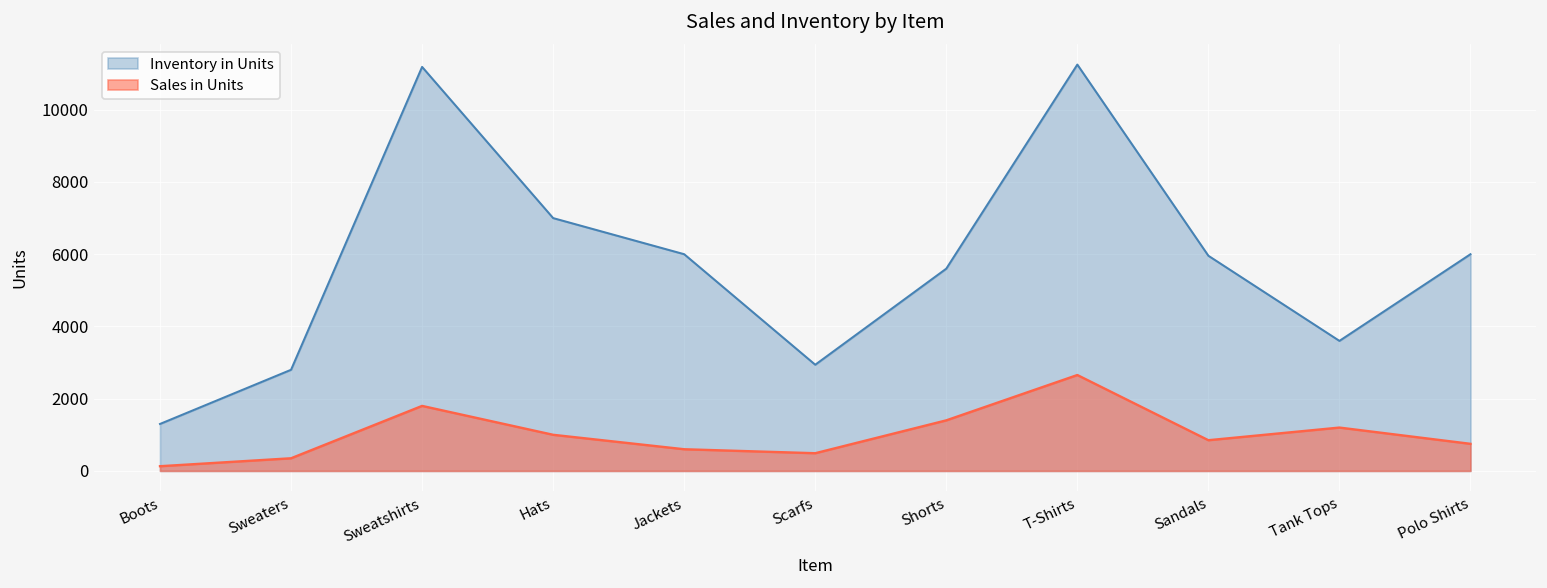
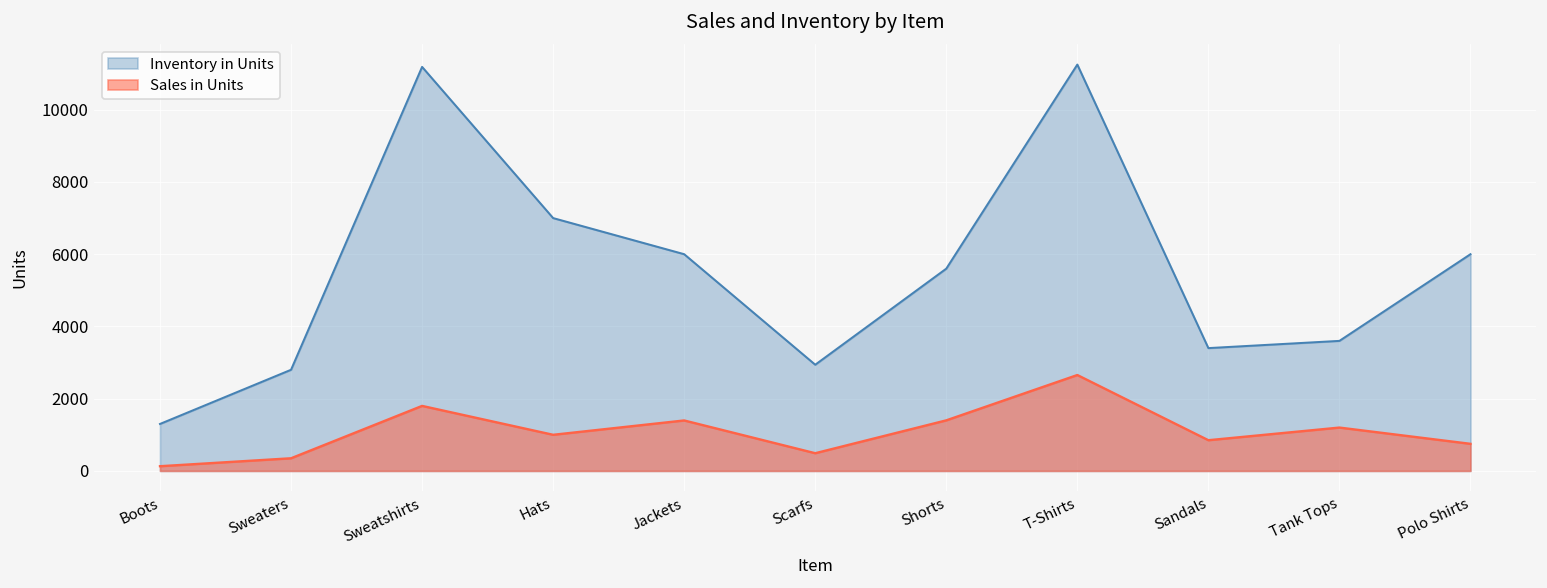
  {
    "Inventory in Units": {
      "Boots": 1300,
      "Sweaters": 2800,
      "Sweatshirts": 11200,
      "Hats": 7000,
      "Jackets": 6000,
      "Scarfs": 2900,
      "Shorts": 5600,
      "T-Shirts": 11300,
-     "Sandals": 6000,
+     "Sandals": 3400,
      "Tank Tops": 3600,
      "Polo Shirts": 6000
    },
    "Sales in Units": {
      "Boots": 100,
      "Sweaters": 400,
      "Sweatshirts": 1800,
      "Hats": 1000,
-     "Jackets": 600,
+     "Jackets": 1400,
      "Scarfs": 500,
      "Shorts": 1400,
      "T-Shirts": 2700,
      "Sandals": 900,
      "Tank Tops": 1200,
      "Polo Shirts": 800
    }
  }
